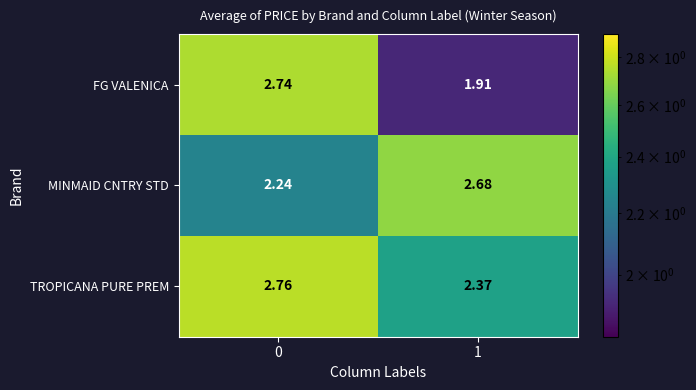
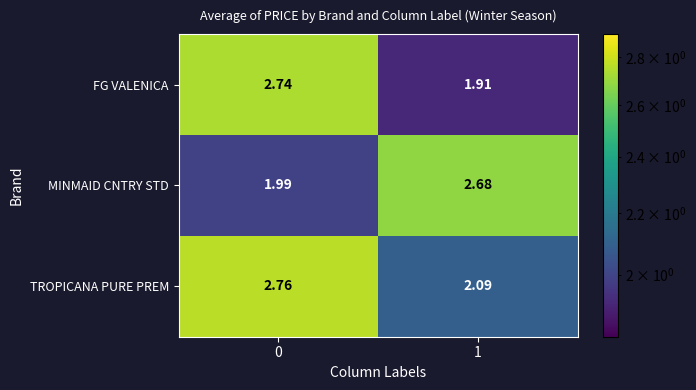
  {
    "FG VALENICA": {
      "0": 2.74,
      "1": 1.91
    },
    "MINMAID CNTRY STD": {
-     "0": 2.24,
+     "0": 1.99,
      "1": 2.68
    },
    "TROPICANA PURE PREM": {
      "0": 2.76,
-     "1": 2.37
+     "1": 2.09
    }
  }
